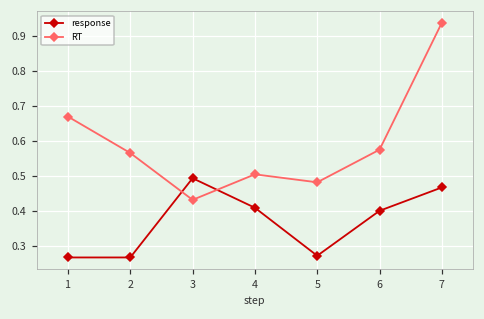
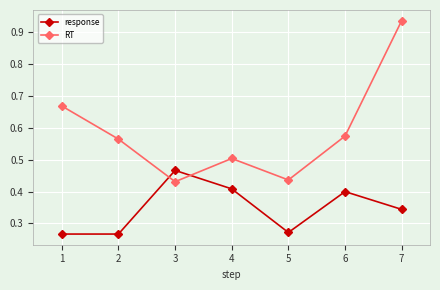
  {
    "response": {
      "1": 0.27,
      "2": 0.27,
-     "3": 0.49,
+     "3": 0.47,
      "4": 0.41,
      "5": 0.27,
      "6": 0.40,
-     "7": 0.47
+     "7": 0.34
    },
    "RT": {
      "1": 0.67,
      "2": 0.56,
      "3": 0.43,
      "4": 0.50,
-     "5": 0.48,
+     "5": 0.44,
      "6": 0.57,
      "7": 0.94
    }
  }
